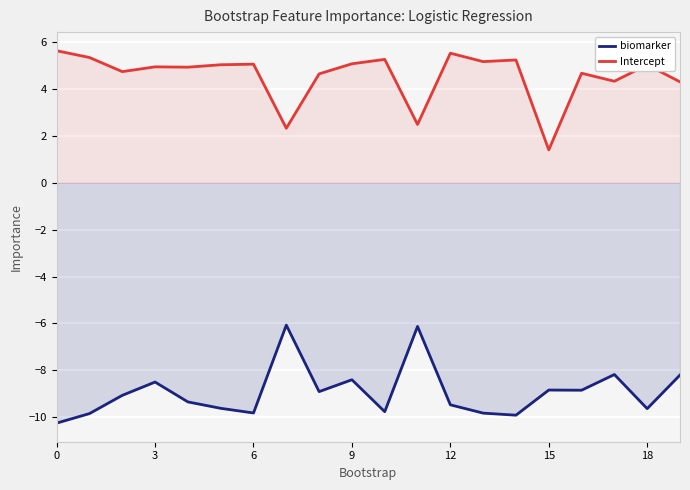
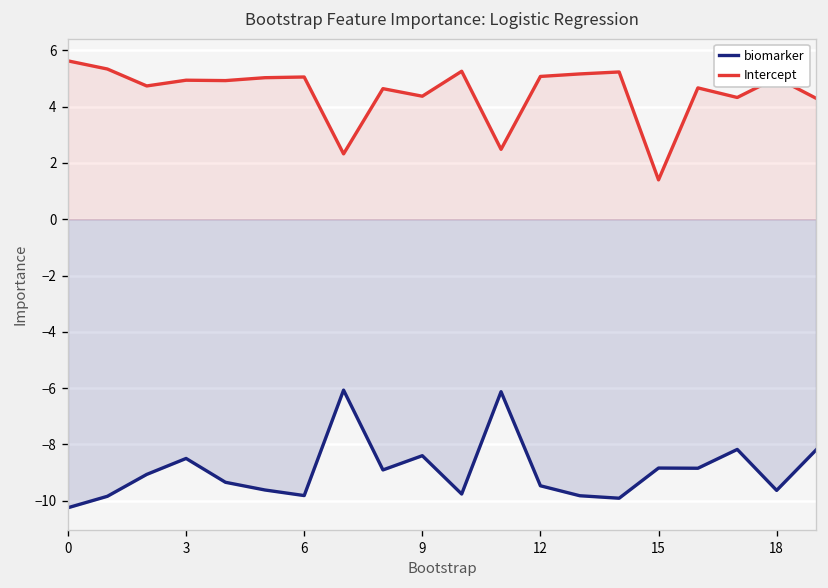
  {
    "Intercept": {
      "0": 5.6,
      "3": 4.9,
      "6": 5.1,
-     "9": 5.1,
-     "12": 5.5,
+     "9": 4.4,
+     "12": 5.1,
      "15": 1.4
    }
  }
